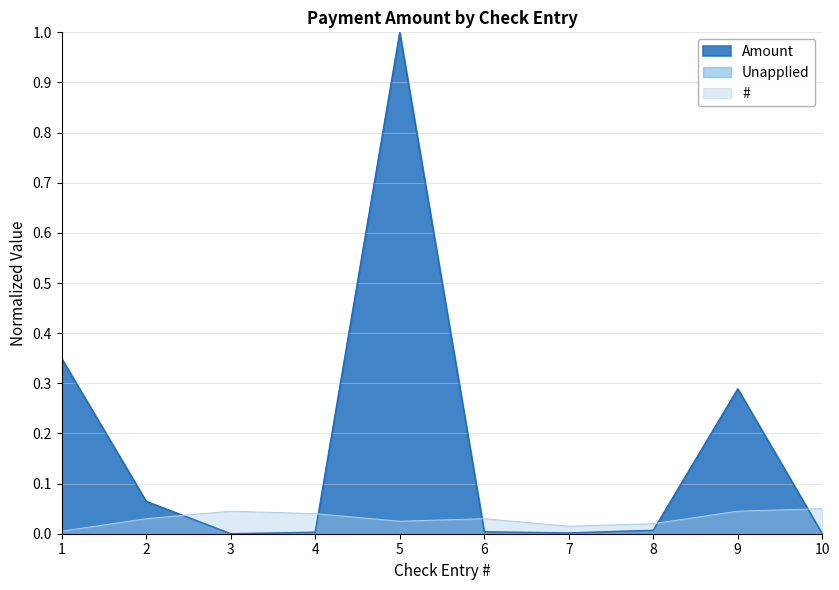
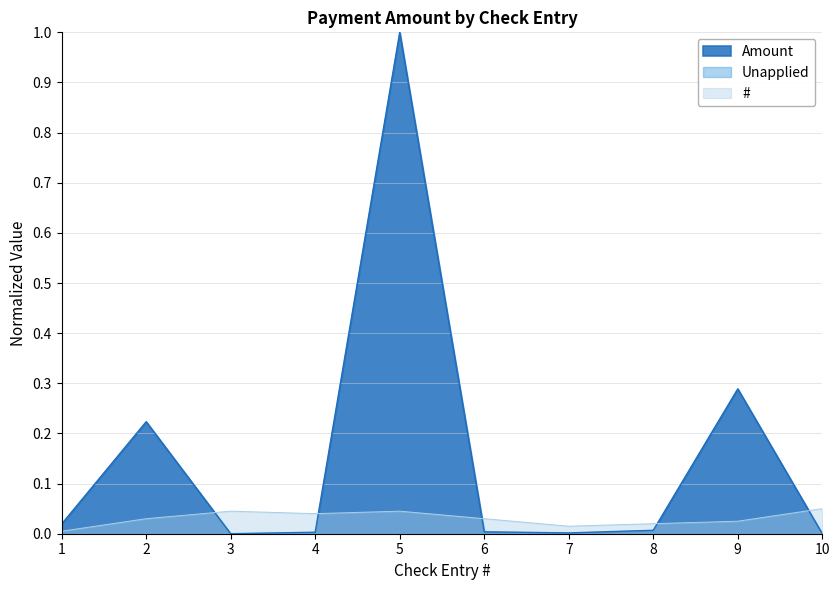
  {
    "Amount": {
-     "1": 0.35,
-     "2": 0.06,
+     "1": 0.02,
+     "2": 0.22,
      "5": 1.00,
      "8": 0.01,
      "9": 0.29
    },
    "Unapplied": {
      "2": 0.00,
      "5": 0.00,
      "8": 0.00,
      "9": 0.00
    },
    "#": {
      "2": 0.03,
      "3": 0.05,
      "4": 0.04,
-     "5": 0.03,
+     "5": 0.05,
      "6": 0.03,
      "7": 0.02,
      "8": 0.02,
-     "9": 0.05,
+     "9": 0.03,
      "10": 0.05
    }
  }
